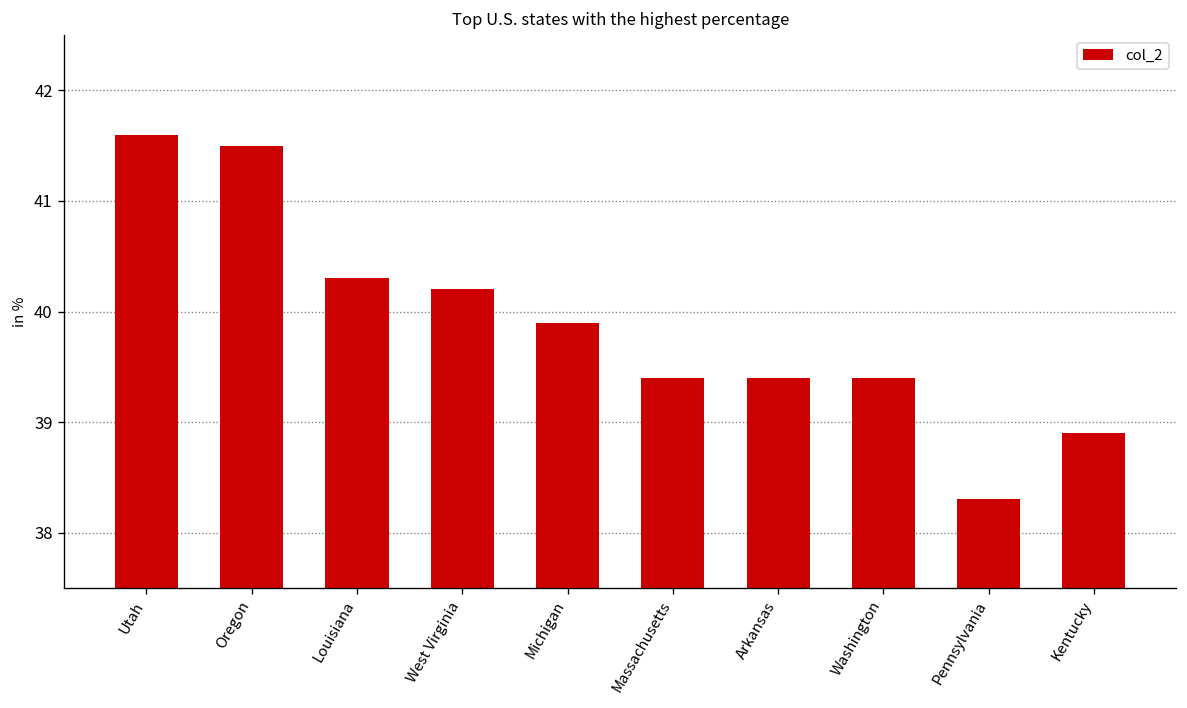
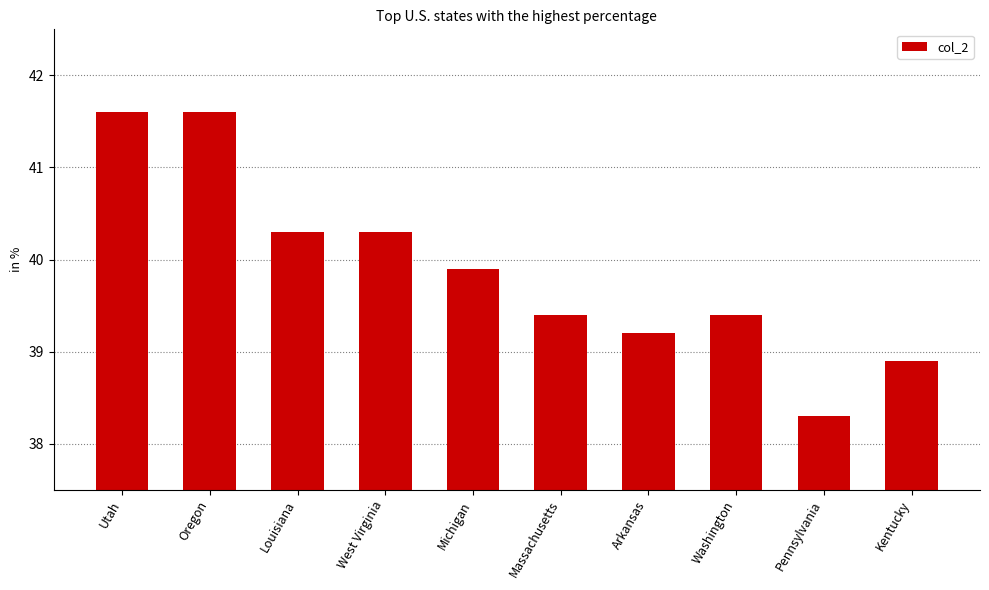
  {
    "Utah": 41.6,
-   "Oregon": 41.5,
+   "Oregon": 41.6,
    "Louisiana": 40.3,
-   "West Virginia": 40.2,
+   "West Virginia": 40.3,
    "Michigan": 39.9,
    "Massachusetts": 39.4,
-   "Arkansas": 39.4,
+   "Arkansas": 39.2,
    "Washington": 39.4,
    "Pennsylvania": 38.3,
    "Kentucky": 38.9
  }
